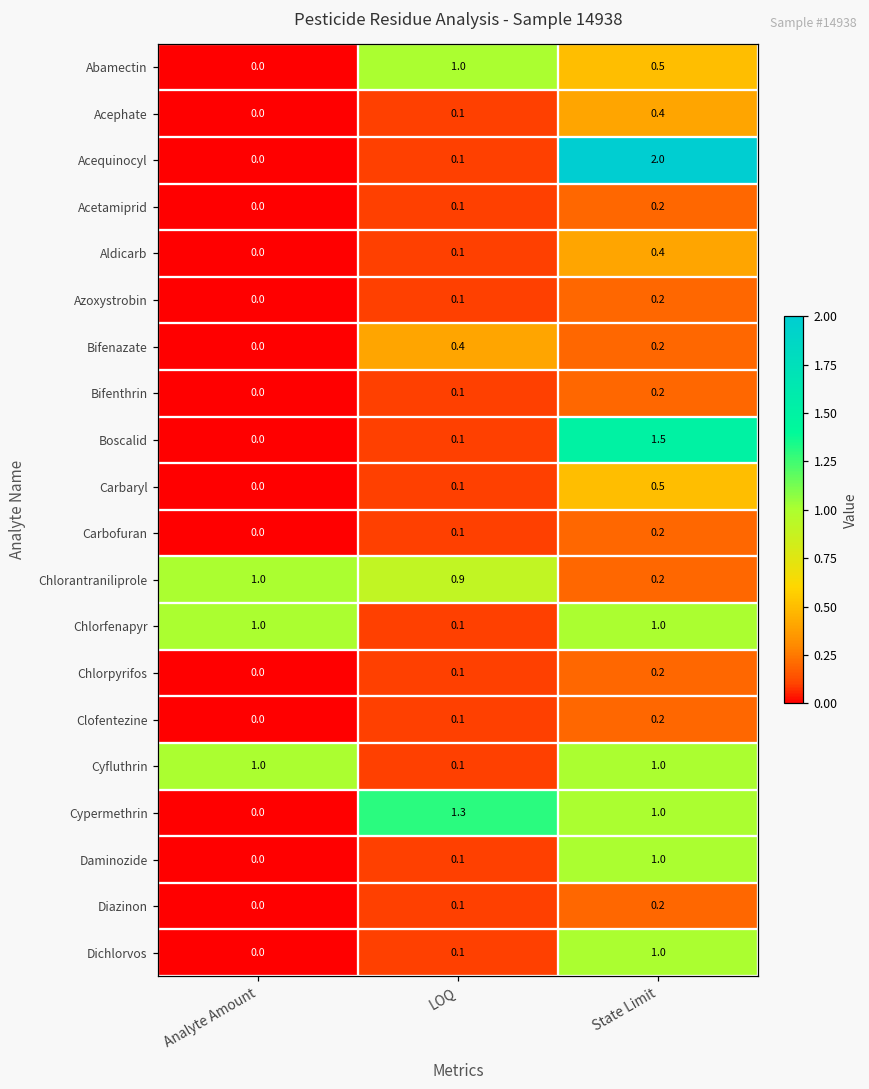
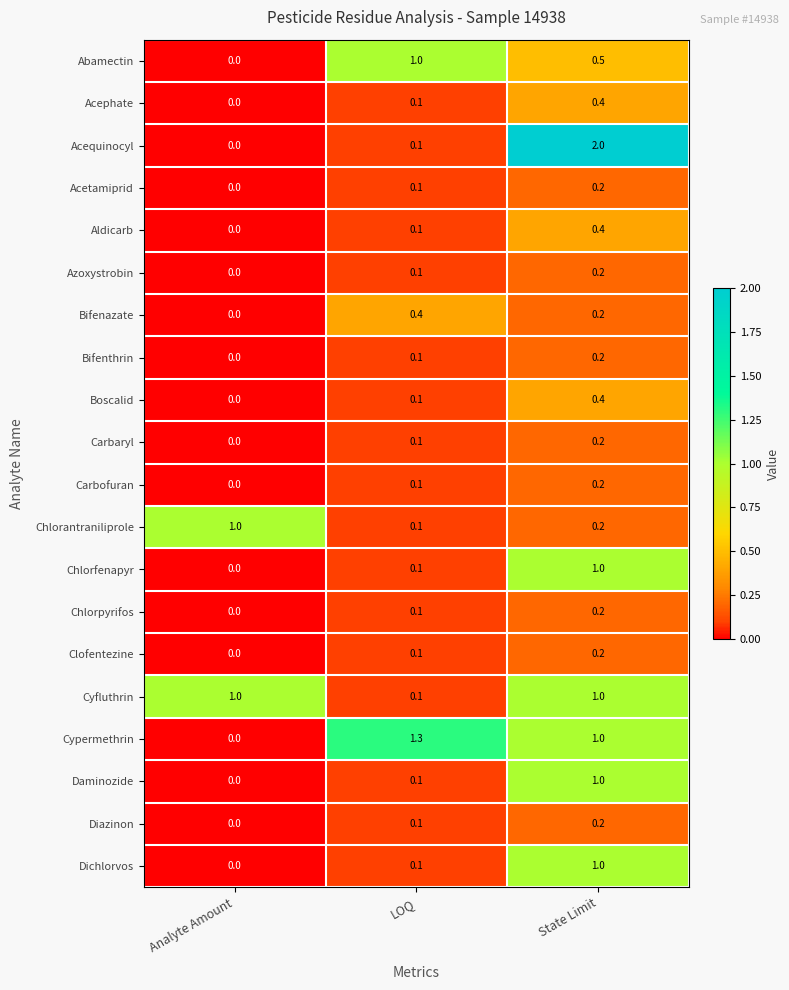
  {
    "Abamectin": {
      "Analyte Amount": 0.0,
      "LOQ": 1.0,
      "State Limit": 0.5
    },
    "Acephate": {
      "Analyte Amount": 0.0,
      "LOQ": 0.1,
      "State Limit": 0.4
    },
    "Acequinocyl": {
      "Analyte Amount": 0.0,
      "LOQ": 0.1,
      "State Limit": 2.0
    },
    "Acetamiprid": {
      "Analyte Amount": 0.0,
      "LOQ": 0.1,
      "State Limit": 0.2
    },
    "Aldicarb": {
      "Analyte Amount": 0.0,
      "LOQ": 0.1,
      "State Limit": 0.4
    },
    "Azoxystrobin": {
      "Analyte Amount": 0.0,
      "LOQ": 0.1,
      "State Limit": 0.2
    },
    "Bifenazate": {
      "Analyte Amount": 0.0,
      "LOQ": 0.4,
      "State Limit": 0.2
    },
    "Bifenthrin": {
      "Analyte Amount": 0.0,
      "LOQ": 0.1,
      "State Limit": 0.2
    },
    "Boscalid": {
      "Analyte Amount": 0.0,
      "LOQ": 0.1,
-     "State Limit": 1.5
+     "State Limit": 0.4
    },
    "Carbaryl": {
      "Analyte Amount": 0.0,
      "LOQ": 0.1,
-     "State Limit": 0.5
+     "State Limit": 0.2
    },
    "Carbofuran": {
      "Analyte Amount": 0.0,
      "LOQ": 0.1,
      "State Limit": 0.2
    },
    "Chlorantraniliprole": {
      "Analyte Amount": 1.0,
-     "LOQ": 0.9,
+     "LOQ": 0.1,
      "State Limit": 0.2
    },
    "Chlorfenapyr": {
-     "Analyte Amount": 1.0,
+     "Analyte Amount": 0.0,
      "LOQ": 0.1,
      "State Limit": 1.0
    },
    "Chlorpyrifos": {
      "Analyte Amount": 0.0,
      "LOQ": 0.1,
      "State Limit": 0.2
    },
    "Clofentezine": {
      "Analyte Amount": 0.0,
      "LOQ": 0.1,
      "State Limit": 0.2
    },
    "Cyfluthrin": {
      "Analyte Amount": 1.0,
      "LOQ": 0.1,
      "State Limit": 1.0
    },
    "Cypermethrin": {
      "Analyte Amount": 0.0,
      "LOQ": 1.3,
      "State Limit": 1.0
    },
    "Daminozide": {
      "Analyte Amount": 0.0,
      "LOQ": 0.1,
      "State Limit": 1.0
    },
    "Diazinon": {
      "Analyte Amount": 0.0,
      "LOQ": 0.1,
      "State Limit": 0.2
    },
    "Dichlorvos": {
      "Analyte Amount": 0.0,
      "LOQ": 0.1,
      "State Limit": 1.0
    }
  }
